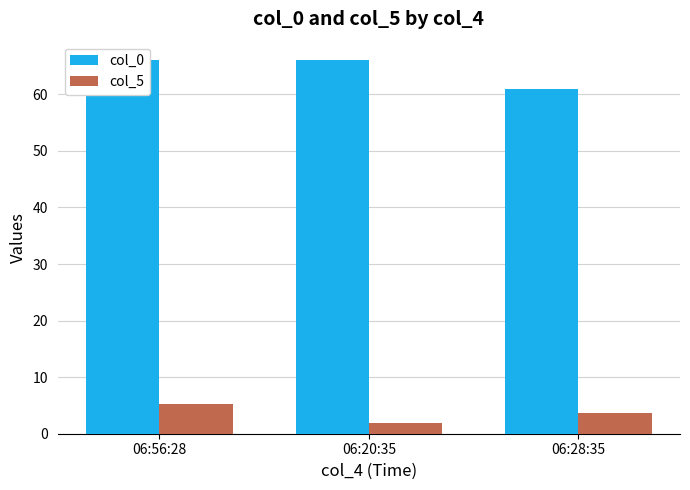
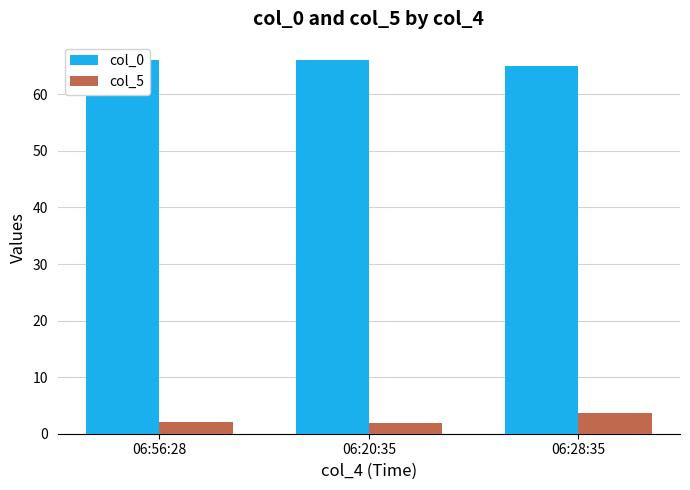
  {
    "col_0": {
      "06:20:35": 66,
-     "06:28:35": 61
+     "06:28:35": 65
    },
    "col_5": {
-     "06:56:28": 5,
+     "06:56:28": 2,
      "06:20:35": 2,
      "06:28:35": 4
    }
  }
